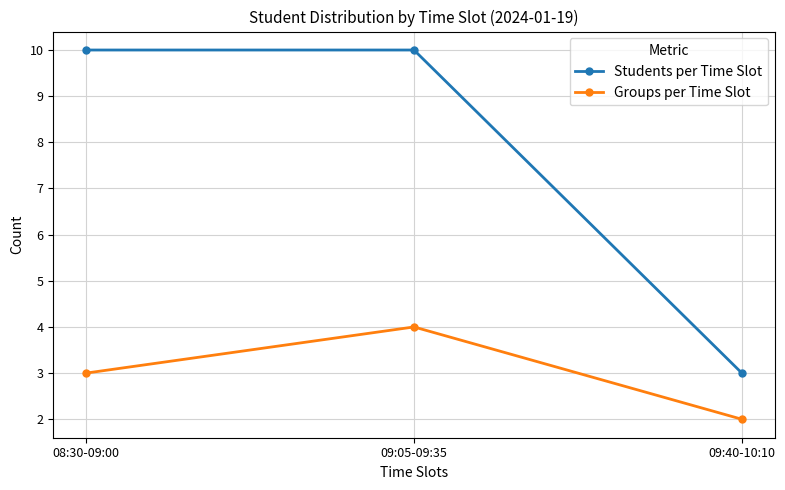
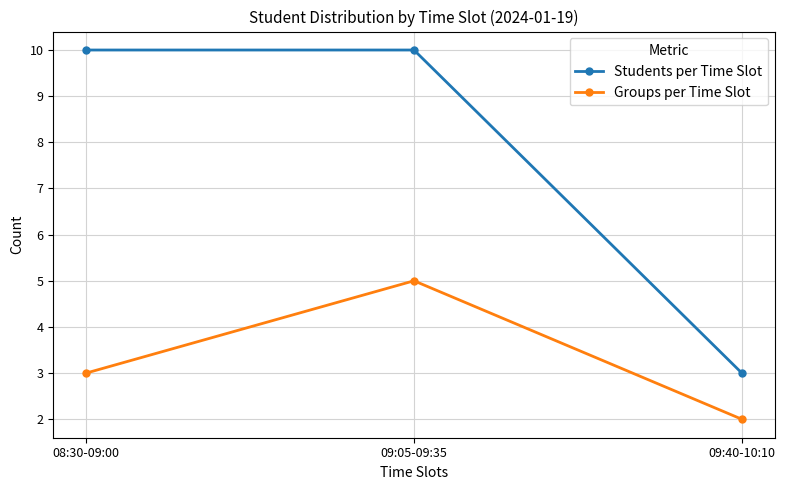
  {
    "Students per Time Slot": {
      "08:30-09:00": 10,
      "09:05-09:35": 10,
      "09:40-10:10": 3
    },
    "Groups per Time Slot": {
      "08:30-09:00": 3,
-     "09:05-09:35": 4,
+     "09:05-09:35": 5,
      "09:40-10:10": 2
    }
  }
